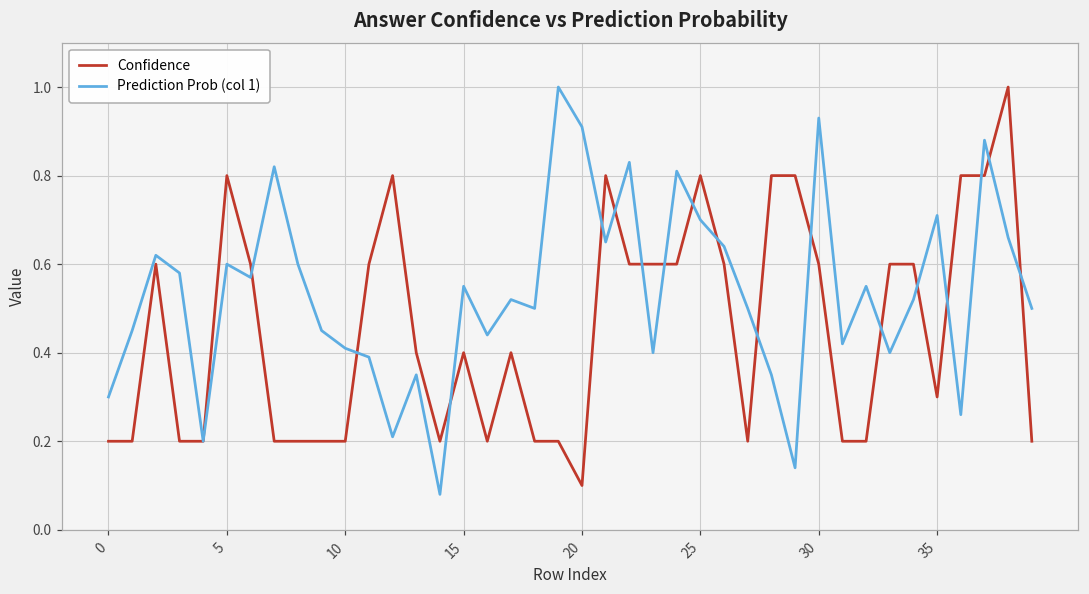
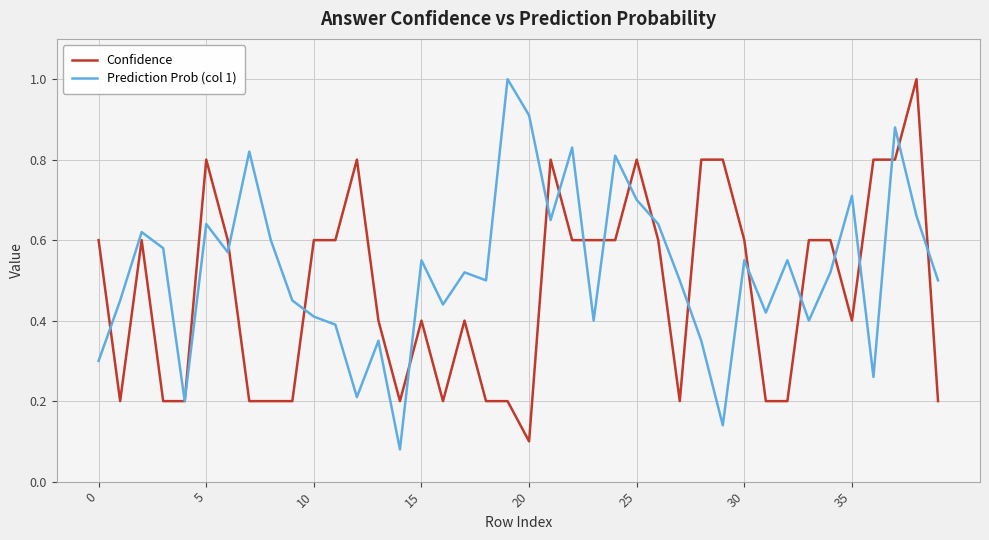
  {
    "Confidence": {
-     "0": 0.2,
+     "0": 0.6,
      "5": 0.8,
-     "10": 0.2,
+     "10": 0.6,
      "15": 0.4,
      "20": 0.1,
      "25": 0.8,
      "30": 0.6,
-     "35": 0.3
+     "35": 0.4
    },
    "Prediction Prob (col 1)": {
      "0": 0.30,
-     "5": 0.60,
+     "5": 0.64,
      "10": 0.41,
      "15": 0.55,
      "20": 0.91,
      "25": 0.70,
-     "30": 0.93,
+     "30": 0.55,
      "35": 0.71
    }
  }
